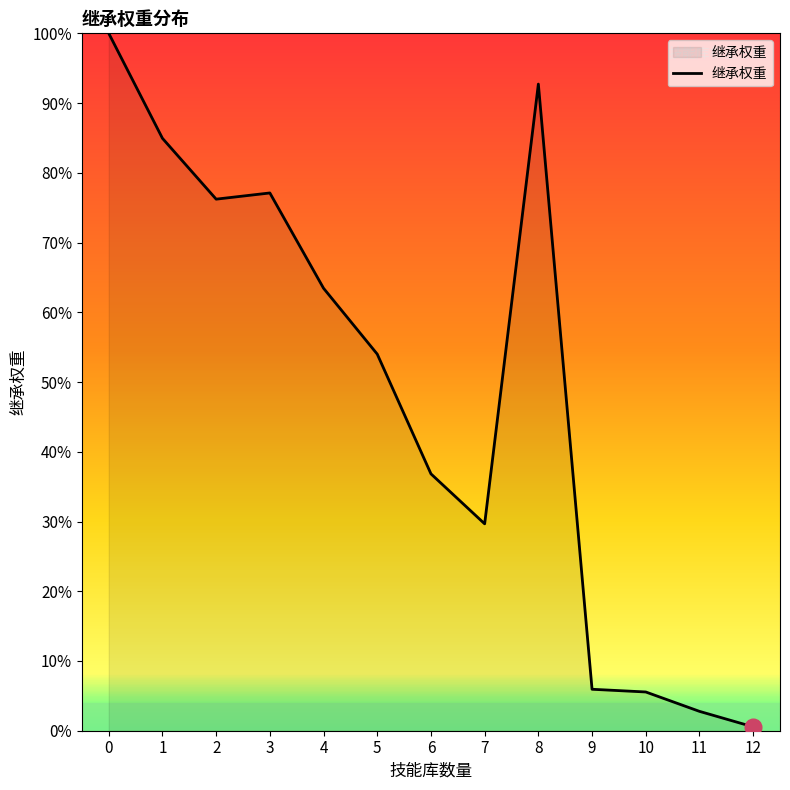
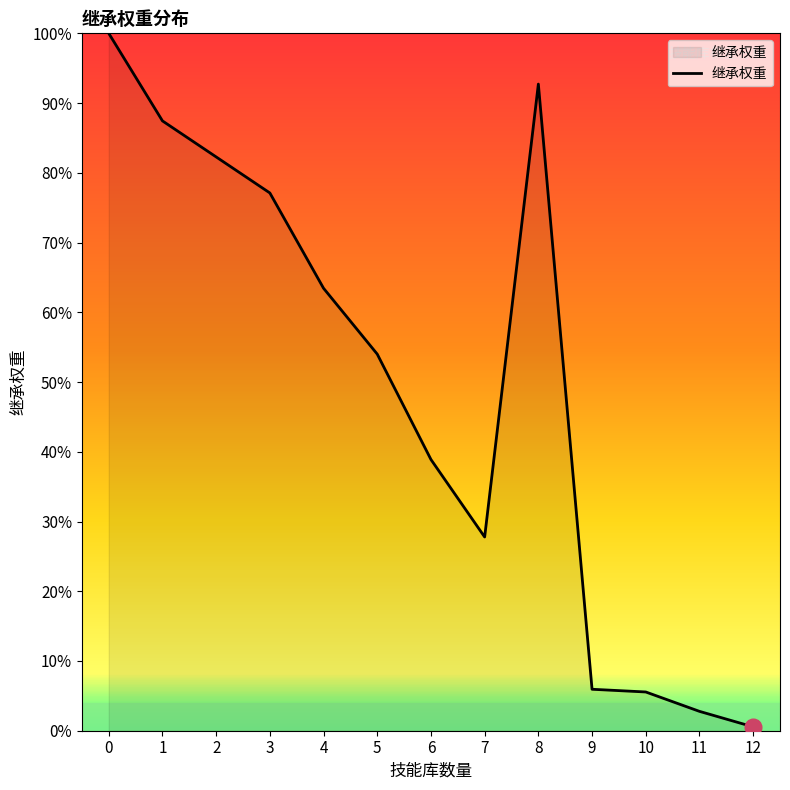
  {
    "继承权重": {
      "0": "100%",
-     "1": "85%",
-     "2": "76%",
+     "1": "87%",
+     "2": "82%",
      "3": "77%",
      "4": "63%",
      "5": "54%",
-     "6": "37%",
-     "7": "30%",
+     "6": "39%",
+     "7": "28%",
      "8": "93%",
      "9": "6%",
      "10": "6%"
    }
  }
